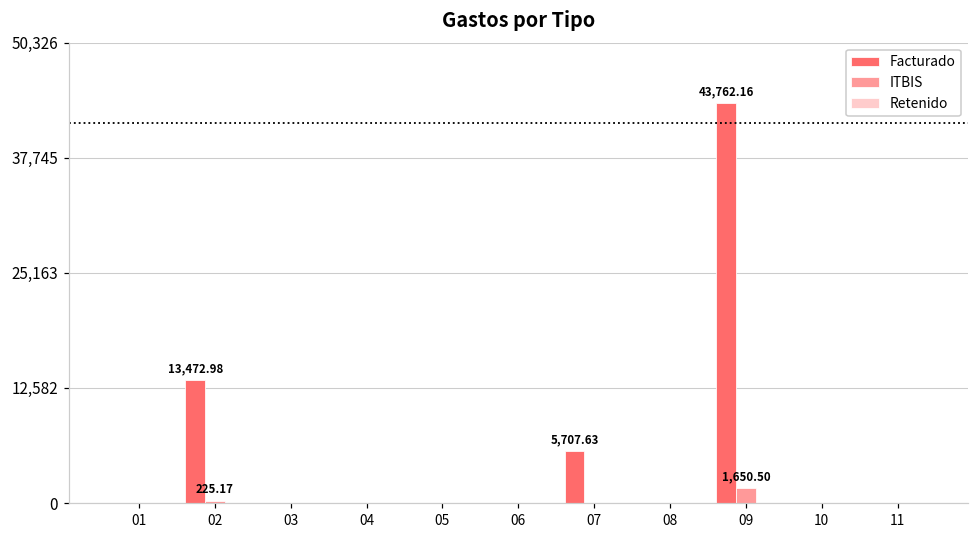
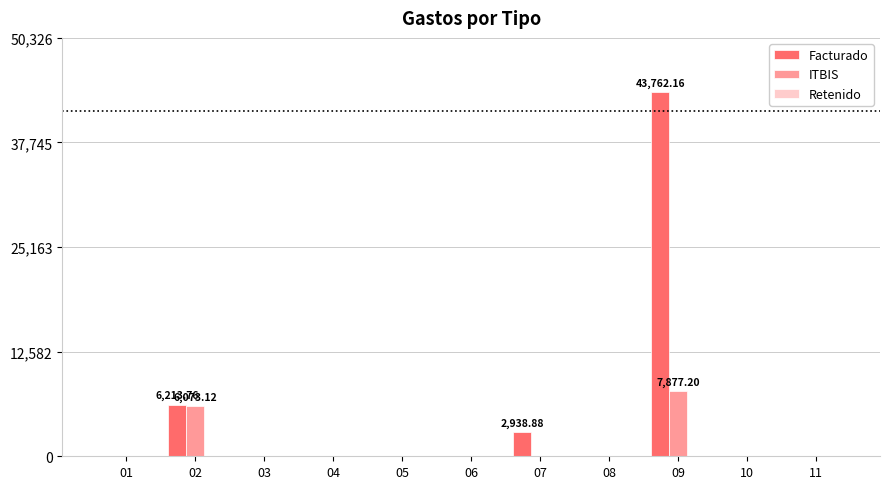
  {
    "Facturado": {
-     "02": "13,472.98",
-     "07": "5,707.63",
+     "02": "6,213.76",
+     "07": "2,938.88",
      "09": "43,762.16"
    },
    "ITBIS": {
-     "02": "225.17",
-     "09": "1,650.50"
+     "02": "6,073.12",
+     "09": "7,877.20"
    },
    "Retenido": {
      "01": "0",
      "02": "0",
      "03": "0",
      "04": "0",
      "05": "0",
      "06": "0",
      "07": "0",
      "08": "0",
      "09": "0",
      "10": "0",
      "11": "0"
    }
  }
